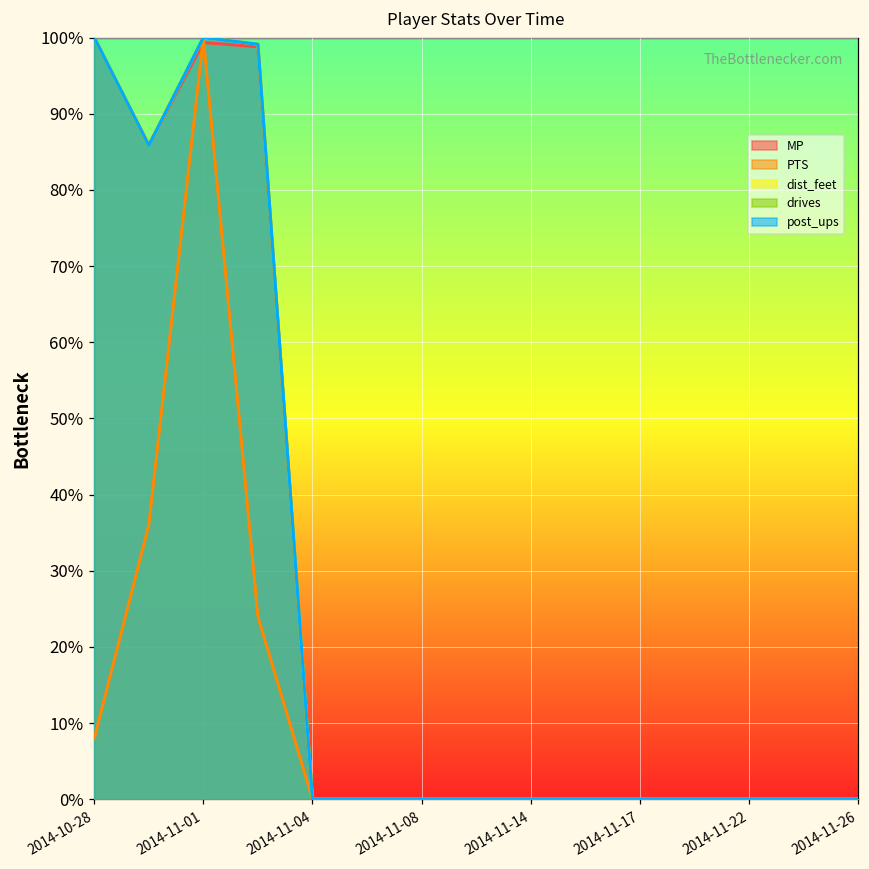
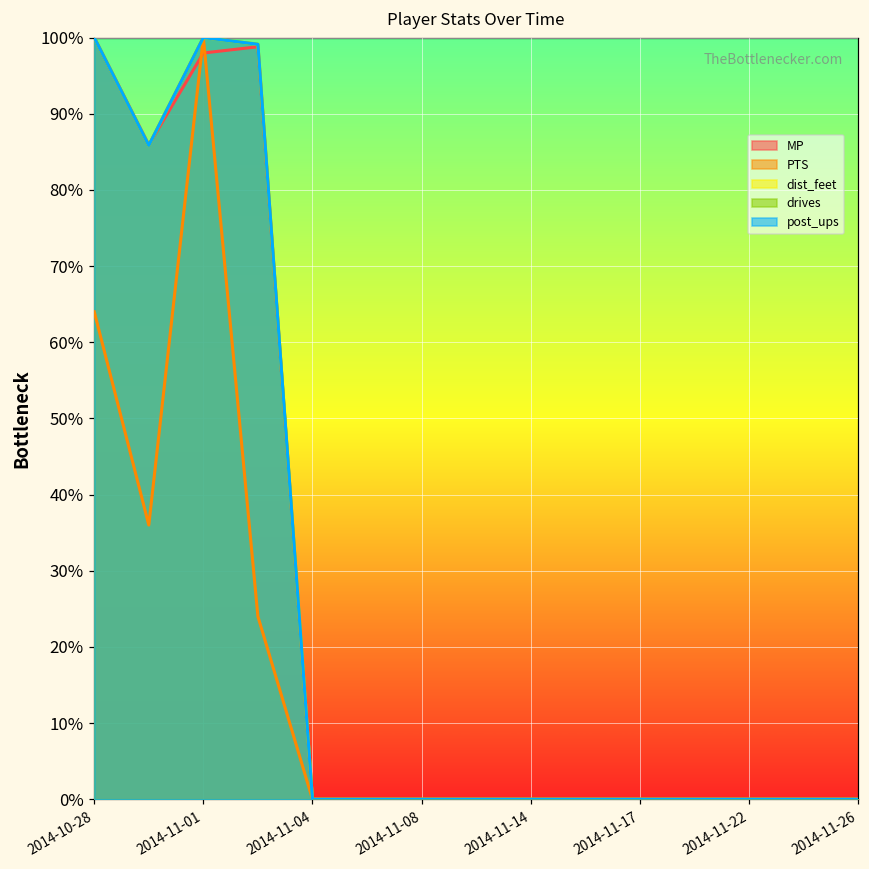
  {
    "MP": {
-     "2014-11-01": "99%"
+     "2014-11-01": "98%"
    },
    "PTS": {
-     "2014-10-28": "8%"
+     "2014-10-28": "64%"
    }
  }
